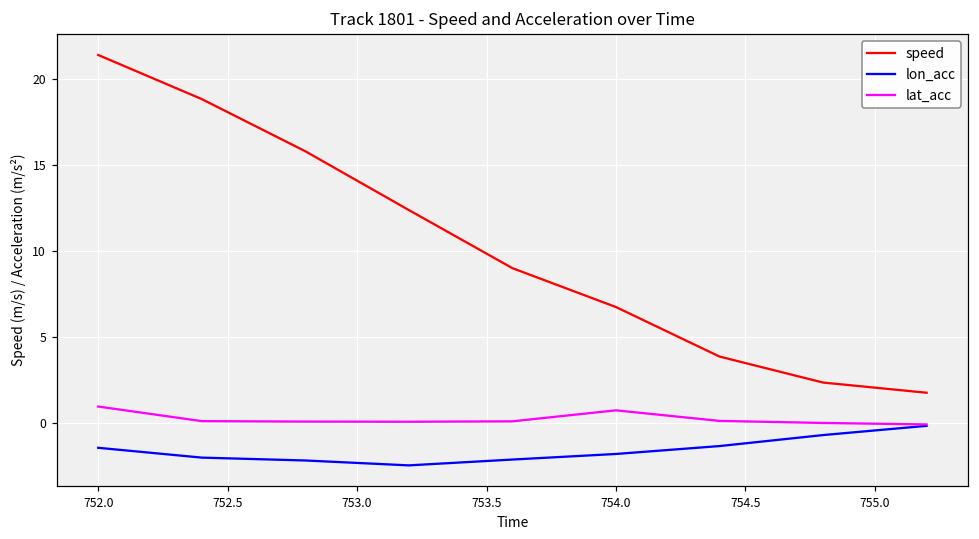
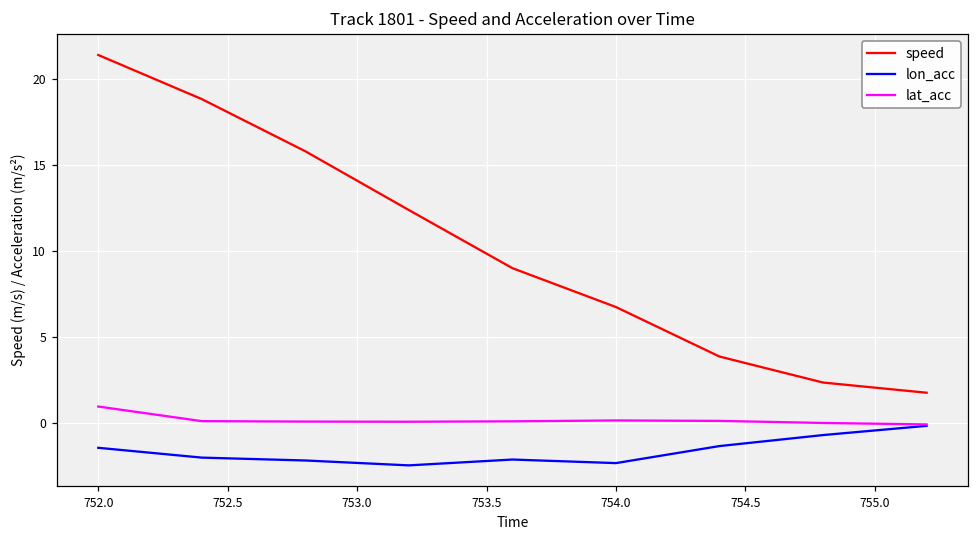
  {
    "speed": {
      "752.0": 21.4,
      "754.0": 6.7
    },
    "lon_acc": {
      "752.0": -1.5,
-     "754.0": -1.8
+     "754.0": -2.3
    },
    "lat_acc": {
      "752.0": 0.9,
-     "754.0": 0.7
+     "754.0": 0.1
    }
  }
